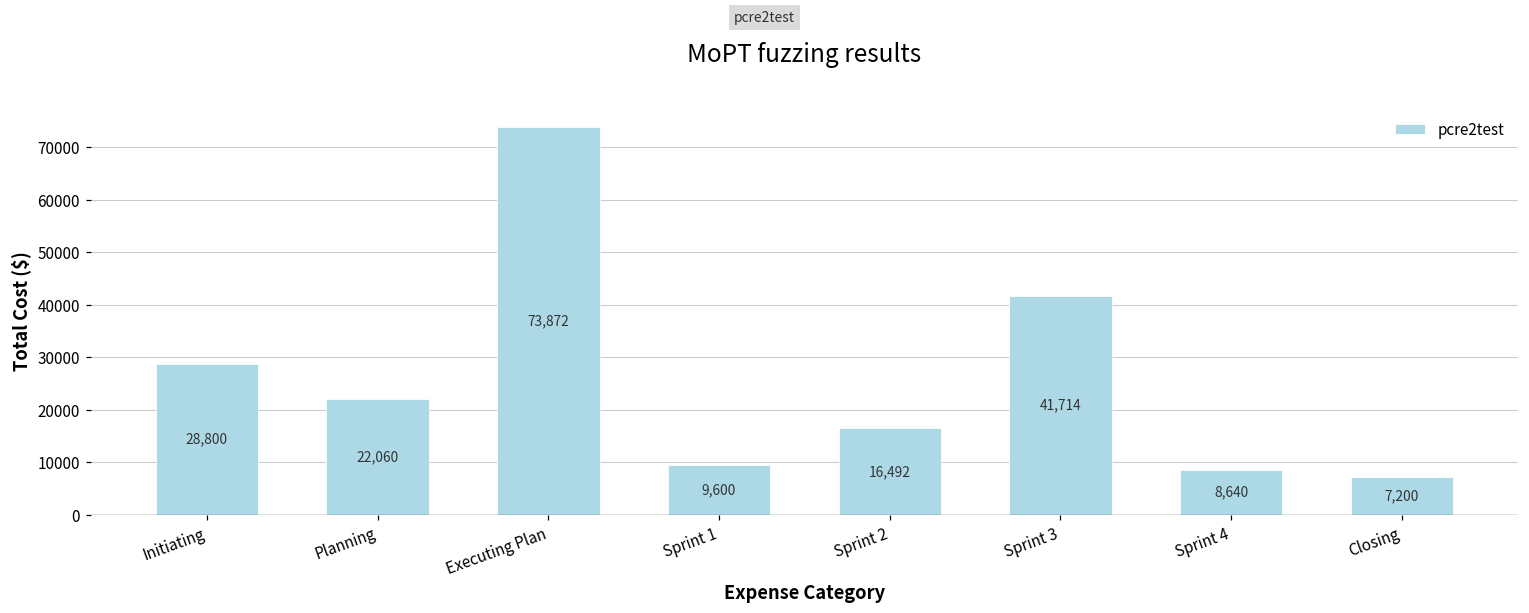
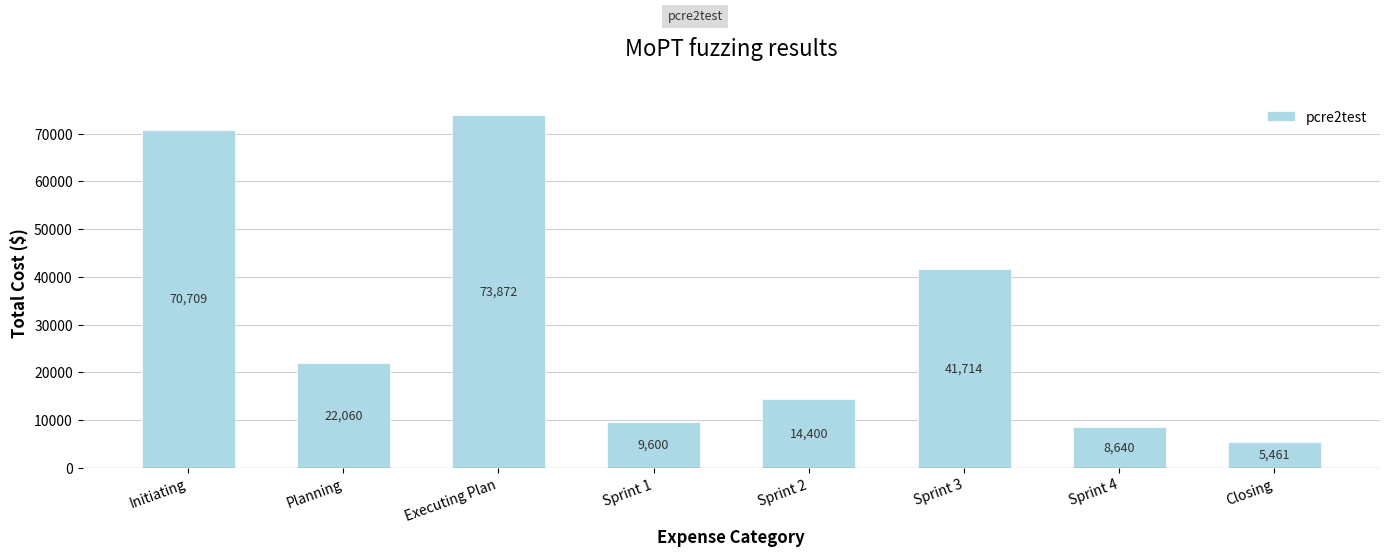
  {
-   "Initiating": "28,800",
+   "Initiating": "70,709",
    "Planning": "22,060",
    "Executing Plan": "73,872",
    "Sprint 1": "9,600",
-   "Sprint 2": "16,492",
+   "Sprint 2": "14,400",
    "Sprint 3": "41,714",
    "Sprint 4": "8,640",
-   "Closing": "7,200"
+   "Closing": "5,461"
  }
